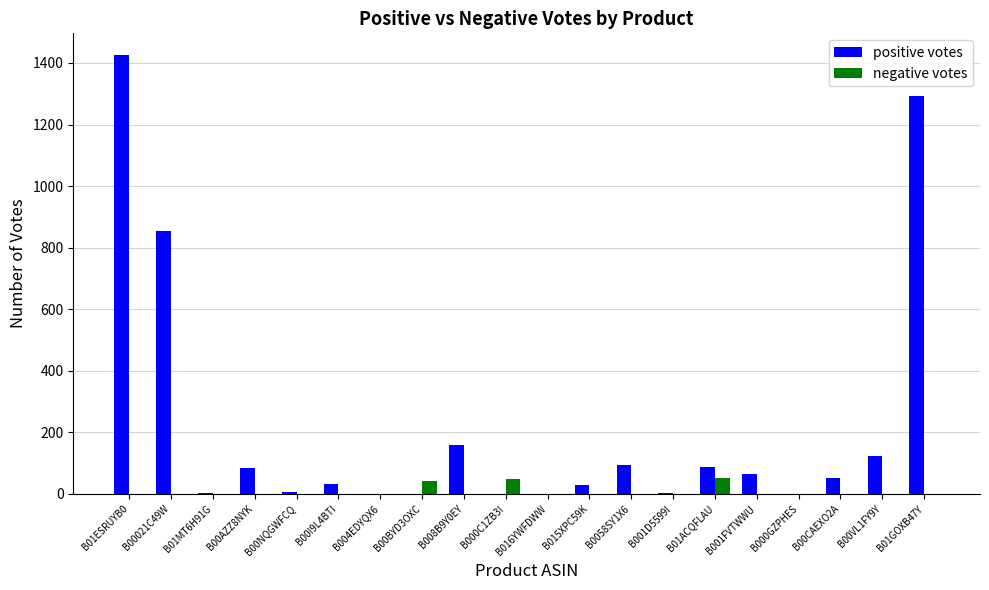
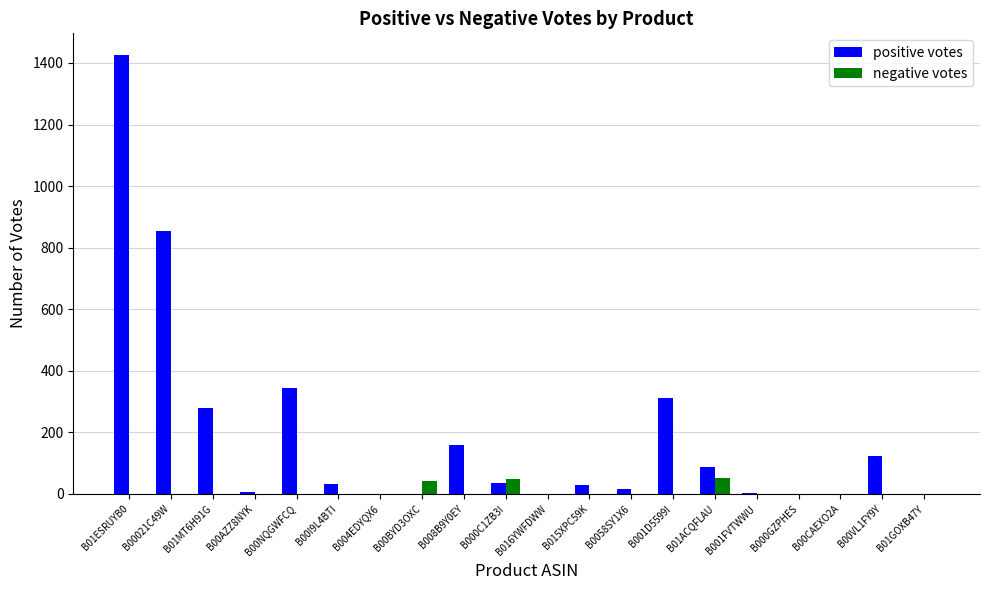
  {
    "positive votes": {
      "B01ESRUYB0": 1430,
      "B00021C49W": 860,
-     "B01MT6H91G": 0,
-     "B00AZZ8NYK": 80,
-     "B00NQGWFCQ": 10,
+     "B01MT6H91G": 280,
+     "B00AZZ8NYK": 10,
+     "B00NQGWFCQ": 340,
      "B00I9L4BTI": 30,
      "B004EDYQX6": 0,
      "B00BYD3OXC": 0,
      "B008B9Y0EY": 160,
-     "B000C1ZB3I": 0,
+     "B000C1ZB3I": 40,
      "B016YWFDWW": 0,
      "B015XPC59K": 30,
-     "B0058SY1X6": 90,
-     "B001D5599I": 0,
+     "B0058SY1X6": 20,
+     "B001D5599I": 310,
      "B01ACQFLAU": 90,
-     "B001FVTWWU": 70,
+     "B001FVTWWU": 0,
      "B000GZPHES": 0,
-     "B00CAEXO2A": 50,
+     "B00CAEXO2A": 0,
      "B00VL1FY9Y": 120,
-     "B01GOXB47Y": 1290
+     "B01GOXB47Y": 0
    },
    "negative votes": {
      "B01ESRUYB0": 0,
      "B00021C49W": 0,
      "B01MT6H91G": 0,
      "B00AZZ8NYK": 0,
      "B00NQGWFCQ": 0,
      "B00I9L4BTI": 0,
      "B004EDYQX6": 0,
      "B00BYD3OXC": 40,
      "B008B9Y0EY": 0,
      "B000C1ZB3I": 50,
      "B016YWFDWW": 0,
      "B015XPC59K": 0,
      "B0058SY1X6": 0,
      "B001D5599I": 0,
      "B01ACQFLAU": 50,
      "B001FVTWWU": 0,
      "B000GZPHES": 0,
      "B00CAEXO2A": 0,
      "B00VL1FY9Y": 0,
      "B01GOXB47Y": 0
    }
  }
